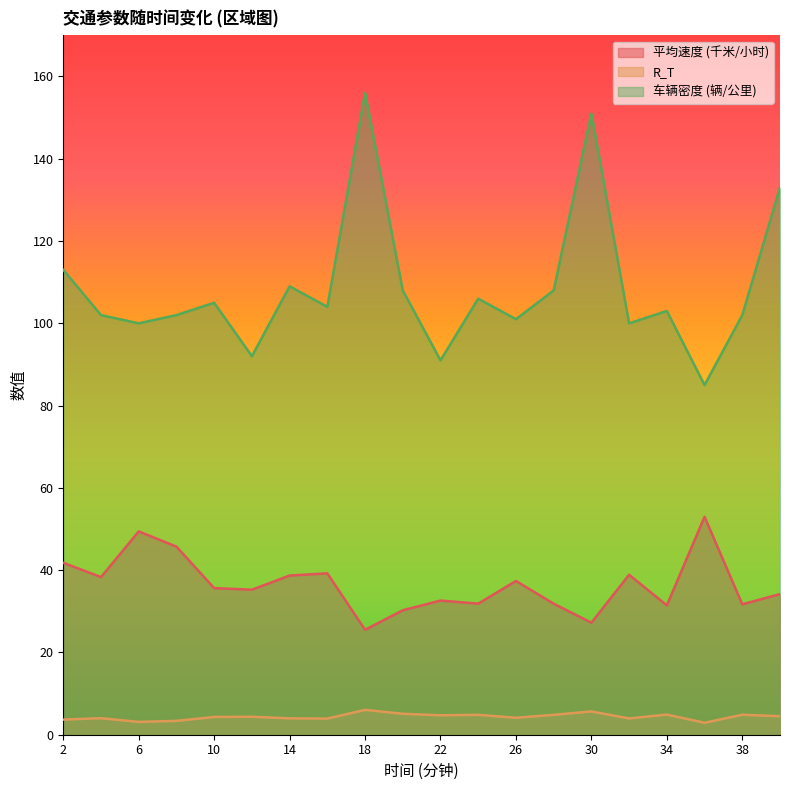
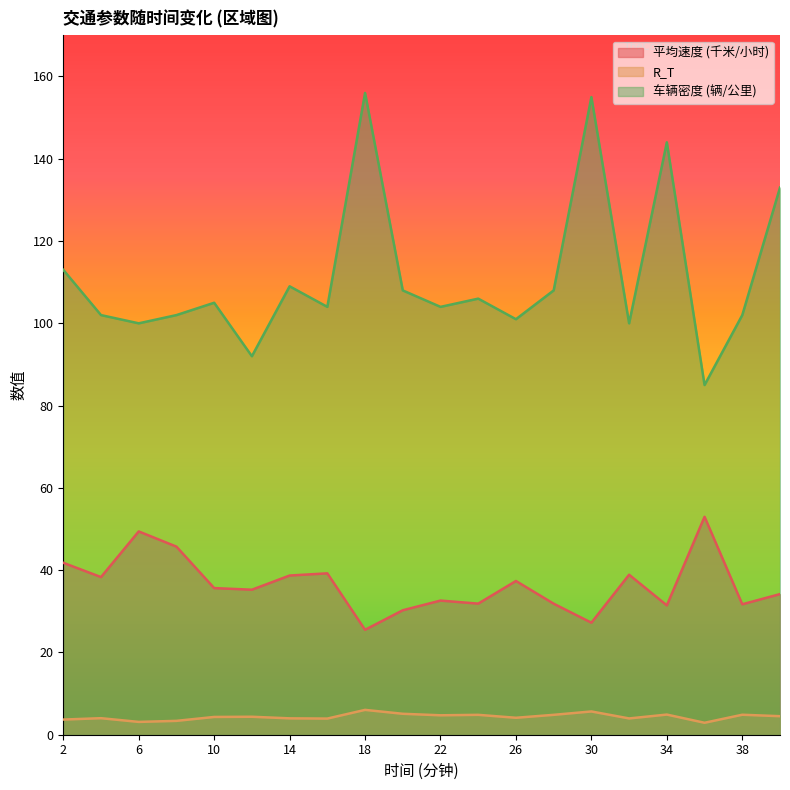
  {
    "车辆密度 (辆/公里)": {
      "2": 113,
      "6": 100,
      "10": 105,
      "14": 109,
      "18": 156,
-     "22": 91,
+     "22": 104,
      "26": 101,
-     "30": 151,
-     "34": 103,
+     "30": 155,
+     "34": 144,
      "38": 102
    }
  }
